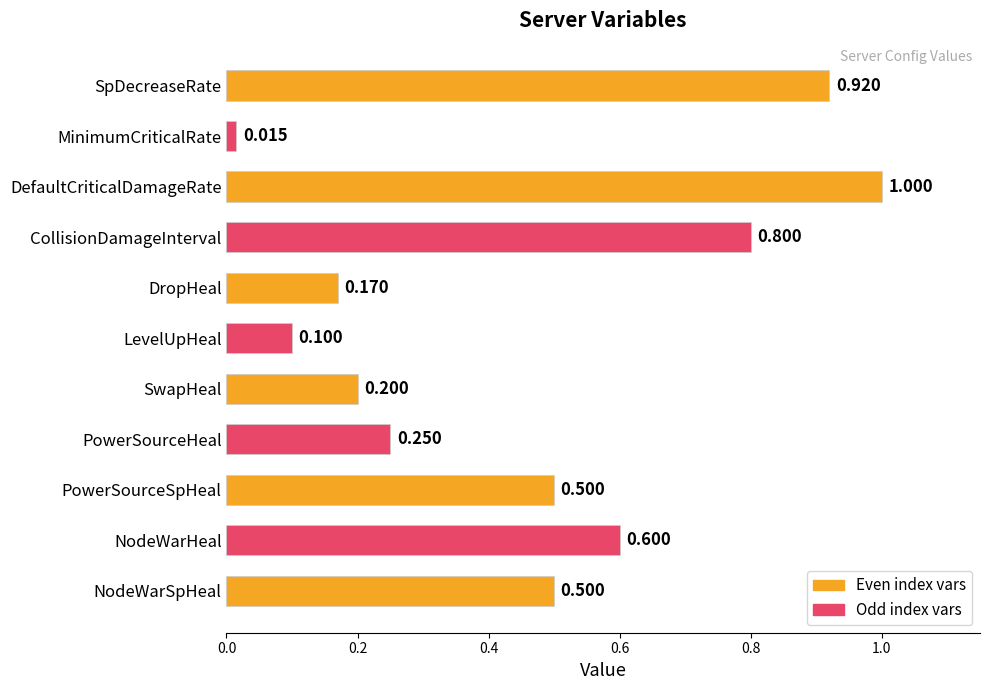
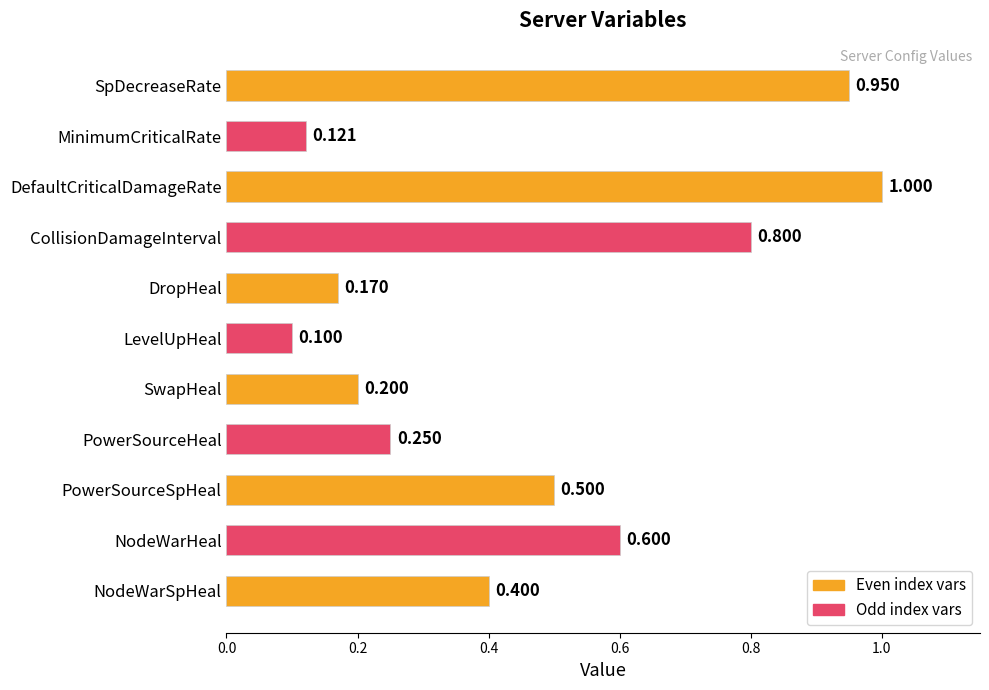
  {
-   "SpDecreaseRate": 0.920,
-   "MinimumCriticalRate": 0.015,
+   "SpDecreaseRate": 0.950,
+   "MinimumCriticalRate": 0.121,
    "DefaultCriticalDamageRate": 1.000,
    "CollisionDamageInterval": 0.800,
    "DropHeal": 0.170,
    "LevelUpHeal": 0.100,
    "SwapHeal": 0.200,
    "PowerSourceHeal": 0.250,
    "PowerSourceSpHeal": 0.500,
    "NodeWarHeal": 0.600,
-   "NodeWarSpHeal": 0.500
+   "NodeWarSpHeal": 0.400
  }
